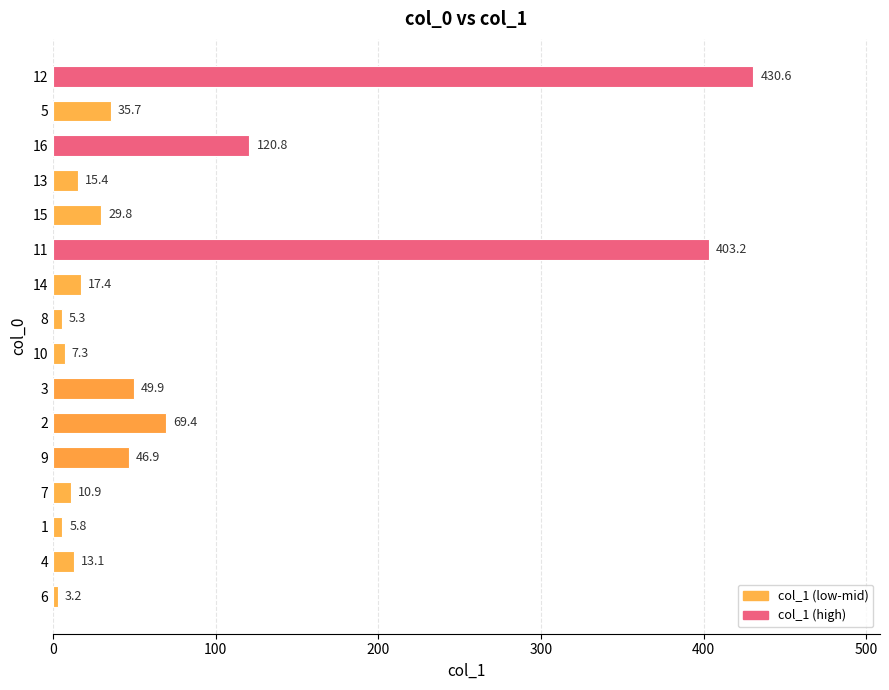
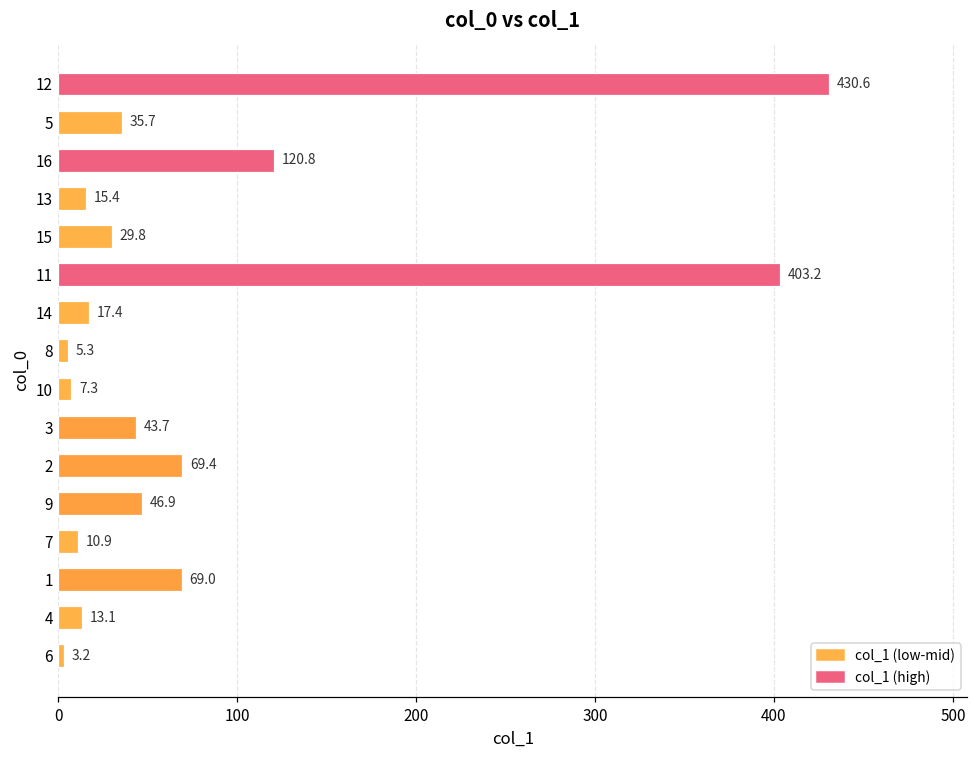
  {
    "12": 430.6,
    "5": 35.7,
    "16": 120.8,
    "13": 15.4,
    "15": 29.8,
    "11": 403.2,
    "14": 17.4,
    "8": 5.3,
    "10": 7.3,
-   "3": 49.9,
+   "3": 43.7,
    "2": 69.4,
    "9": 46.9,
    "7": 10.9,
-   "1": 5.8,
+   "1": 69.0,
    "4": 13.1,
    "6": 3.2
  }
